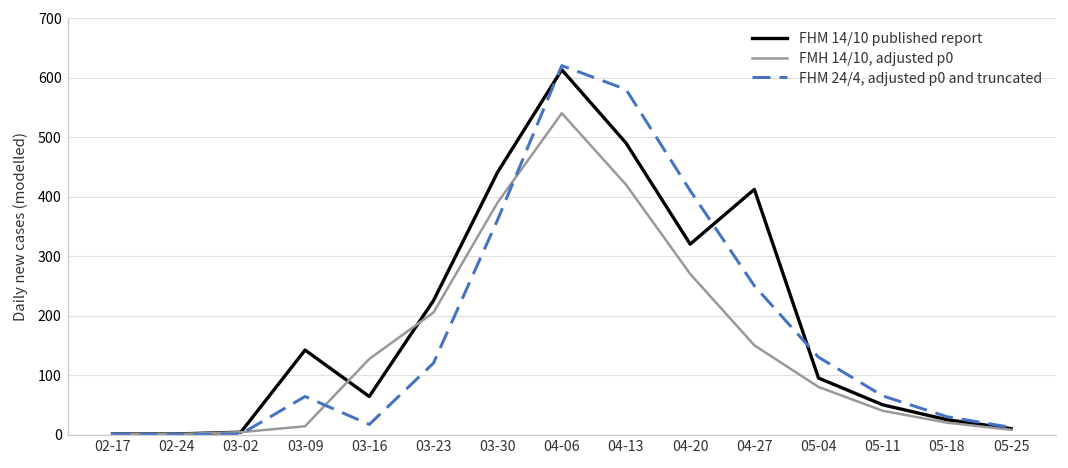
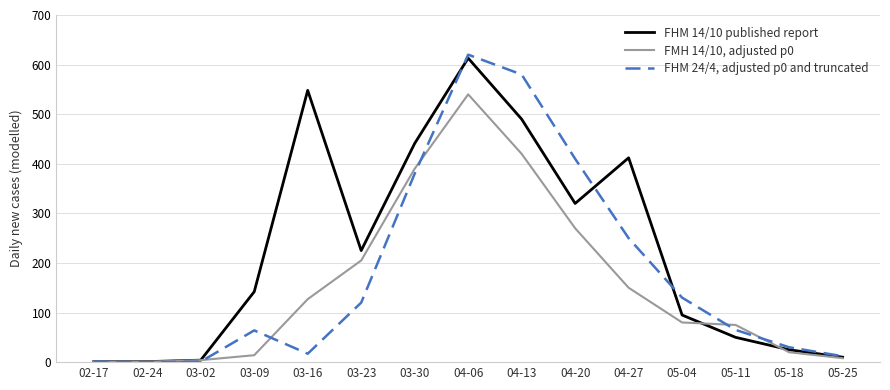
  {
    "FHM 14/10 published report": {
      "03-09": 140,
-     "03-16": 60,
+     "03-16": 550,
      "03-23": 230,
      "03-30": 440,
      "04-06": 610,
      "04-13": 490,
      "04-20": 320,
      "04-27": 410,
      "05-04": 100,
      "05-11": 50
    },
    "FMH 14/10, adjusted p0": {
      "03-09": 10,
      "03-16": 130,
      "03-23": 210,
      "03-30": 390,
      "04-06": 540,
      "04-13": 420,
      "04-20": 270,
      "04-27": 150,
      "05-04": 80,
-     "05-11": 40
+     "05-11": 80
    },
    "FHM 24/4, adjusted p0 and truncated": {
      "03-09": 60,
      "03-16": 20,
      "03-23": 120,
-     "03-30": 360,
+     "03-30": 380,
      "04-06": 620,
      "04-13": 580,
      "04-20": 410,
      "04-27": 250,
      "05-04": 130,
      "05-11": 70
    }
  }
